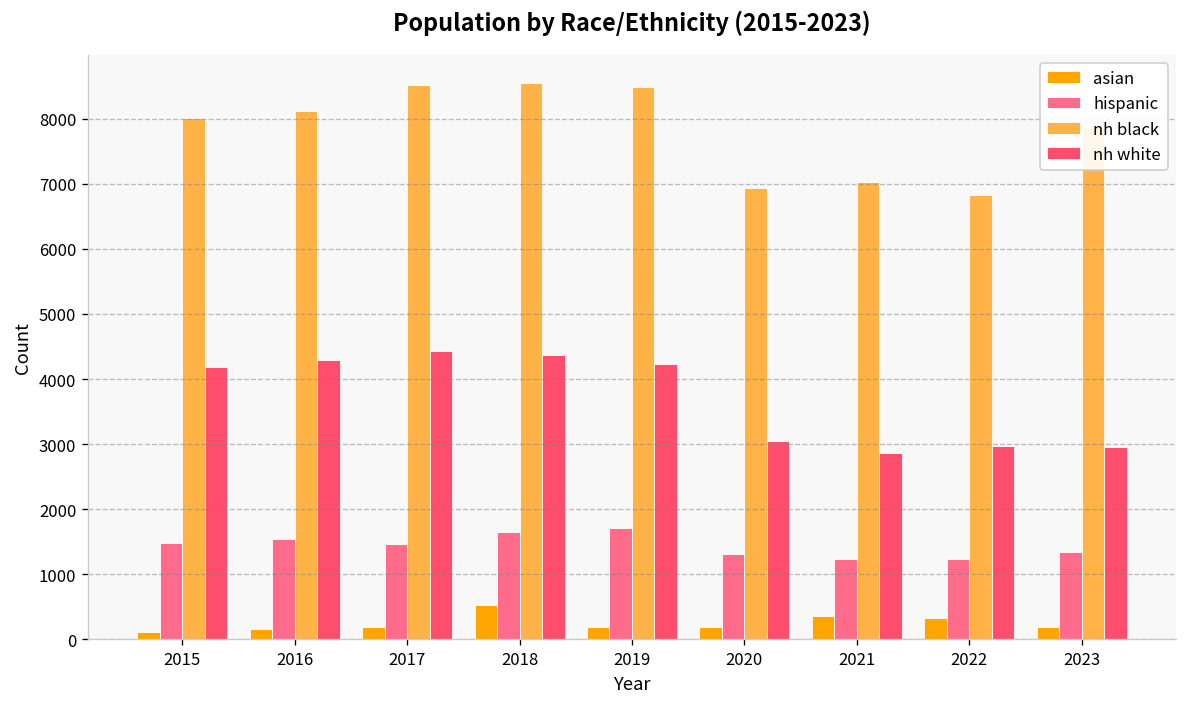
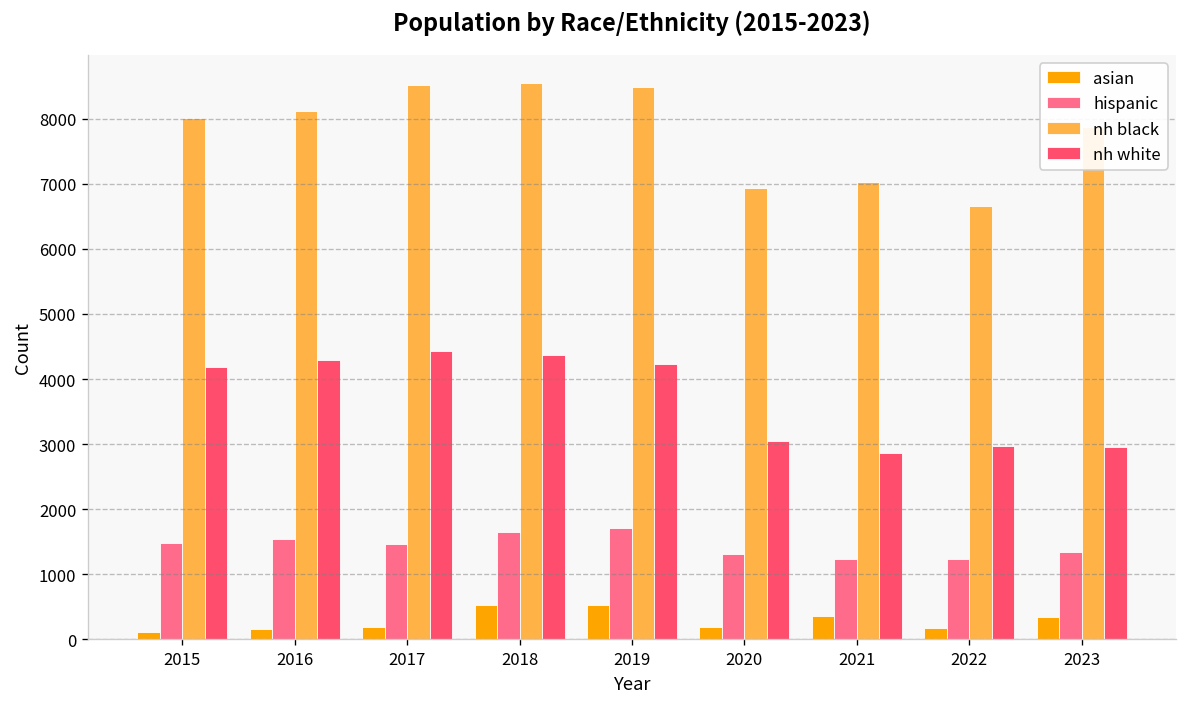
  {
    "asian": {
      "2015": 100,
      "2016": 200,
      "2017": 200,
      "2018": 500,
-     "2019": 200,
+     "2019": 500,
      "2020": 200,
      "2021": 400,
-     "2022": 300,
-     "2023": 200
+     "2022": 200,
+     "2023": 300
    },
    "nh black": {
      "2015": 8000,
      "2016": 8100,
      "2017": 8500,
      "2018": 8500,
      "2019": 8500,
      "2020": 6900,
      "2021": 7000,
-     "2022": 6800
+     "2022": 6700
    }
  }
